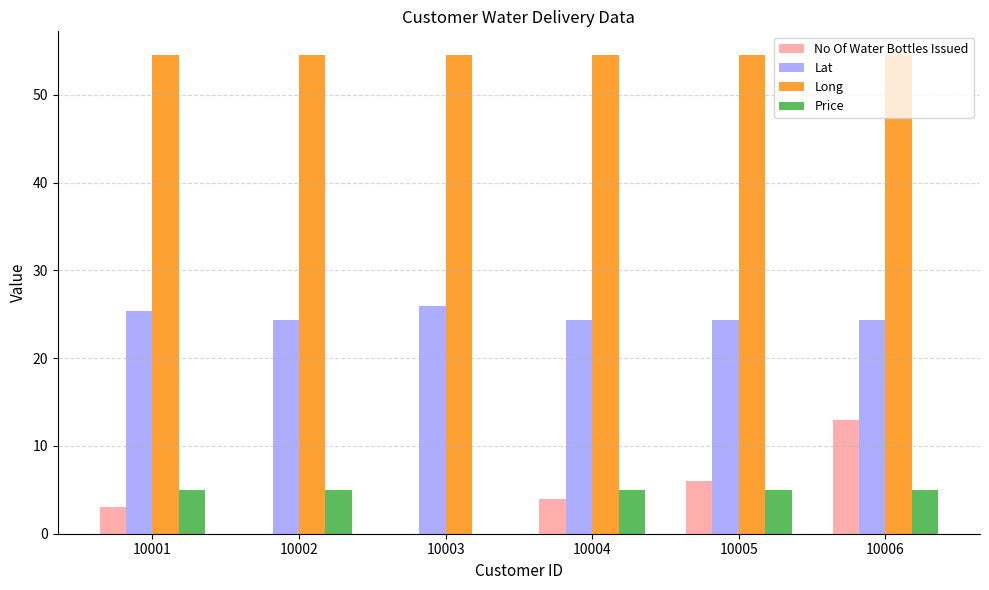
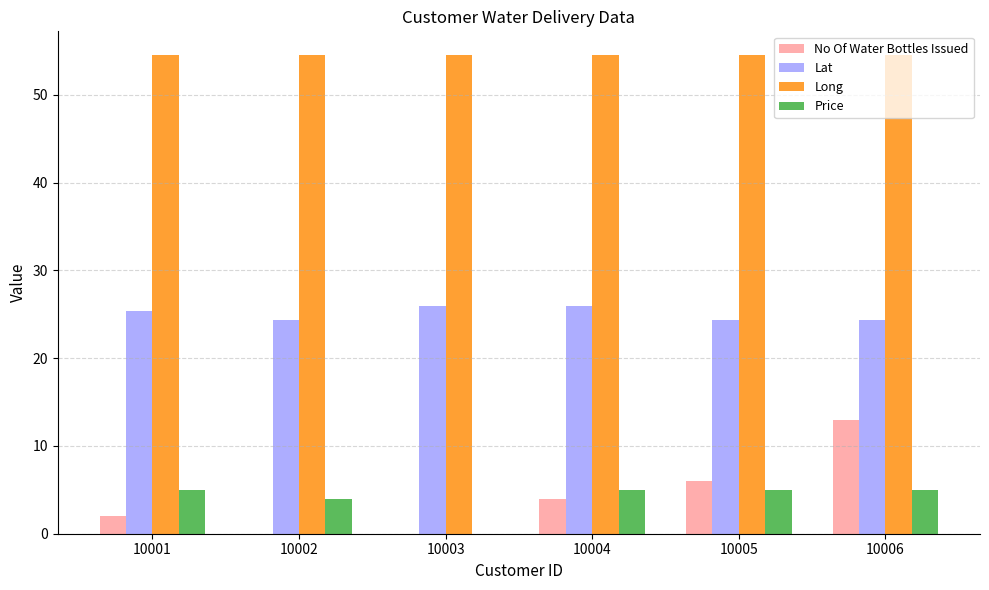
  {
    "No Of Water Bottles Issued": {
-     "10001": 3,
+     "10001": 2,
      "10002": 0,
      "10003": 0,
      "10004": 4,
      "10005": 6,
      "10006": 13
    },
    "Lat": {
      "10001": 25,
      "10002": 24,
      "10003": 26,
-     "10004": 24,
+     "10004": 26,
      "10005": 24,
      "10006": 24
    },
    "Long": {
      "10001": 54,
      "10002": 54,
      "10003": 54,
      "10004": 54,
      "10005": 54
    },
    "Price": {
      "10001": 5,
-     "10002": 5,
+     "10002": 4,
      "10003": 0,
      "10004": 5,
      "10005": 5,
      "10006": 5
    }
  }
